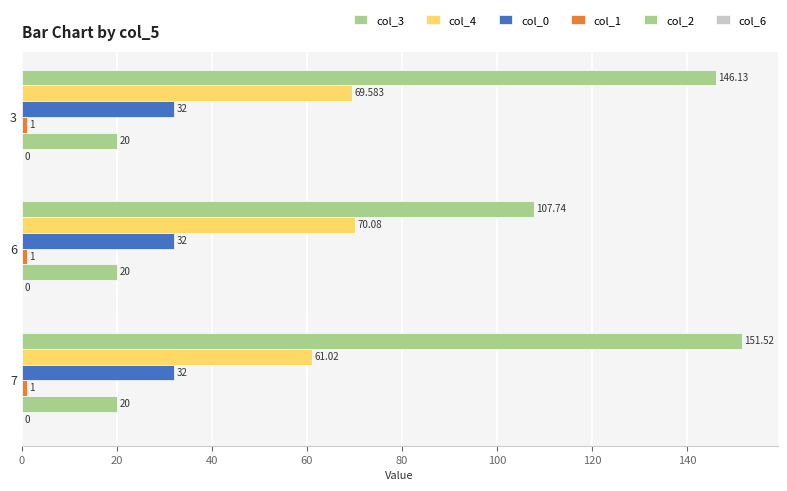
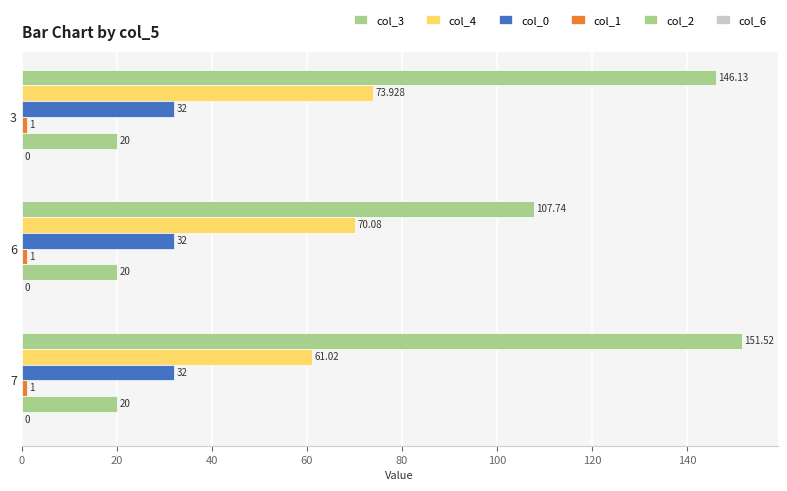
  {
    "col_4": {
-     "3": 69.583,
+     "3": 73.928,
      "6": 70.08,
      "7": 61.02
    },
    "col_0": {
      "3": 32,
      "6": 32,
      "7": 32
    },
    "col_1": {
      "3": 1,
      "6": 1,
      "7": 1
    },
    "col_6": {
      "3": 0,
      "6": 0,
      "7": 0
    }
  }
